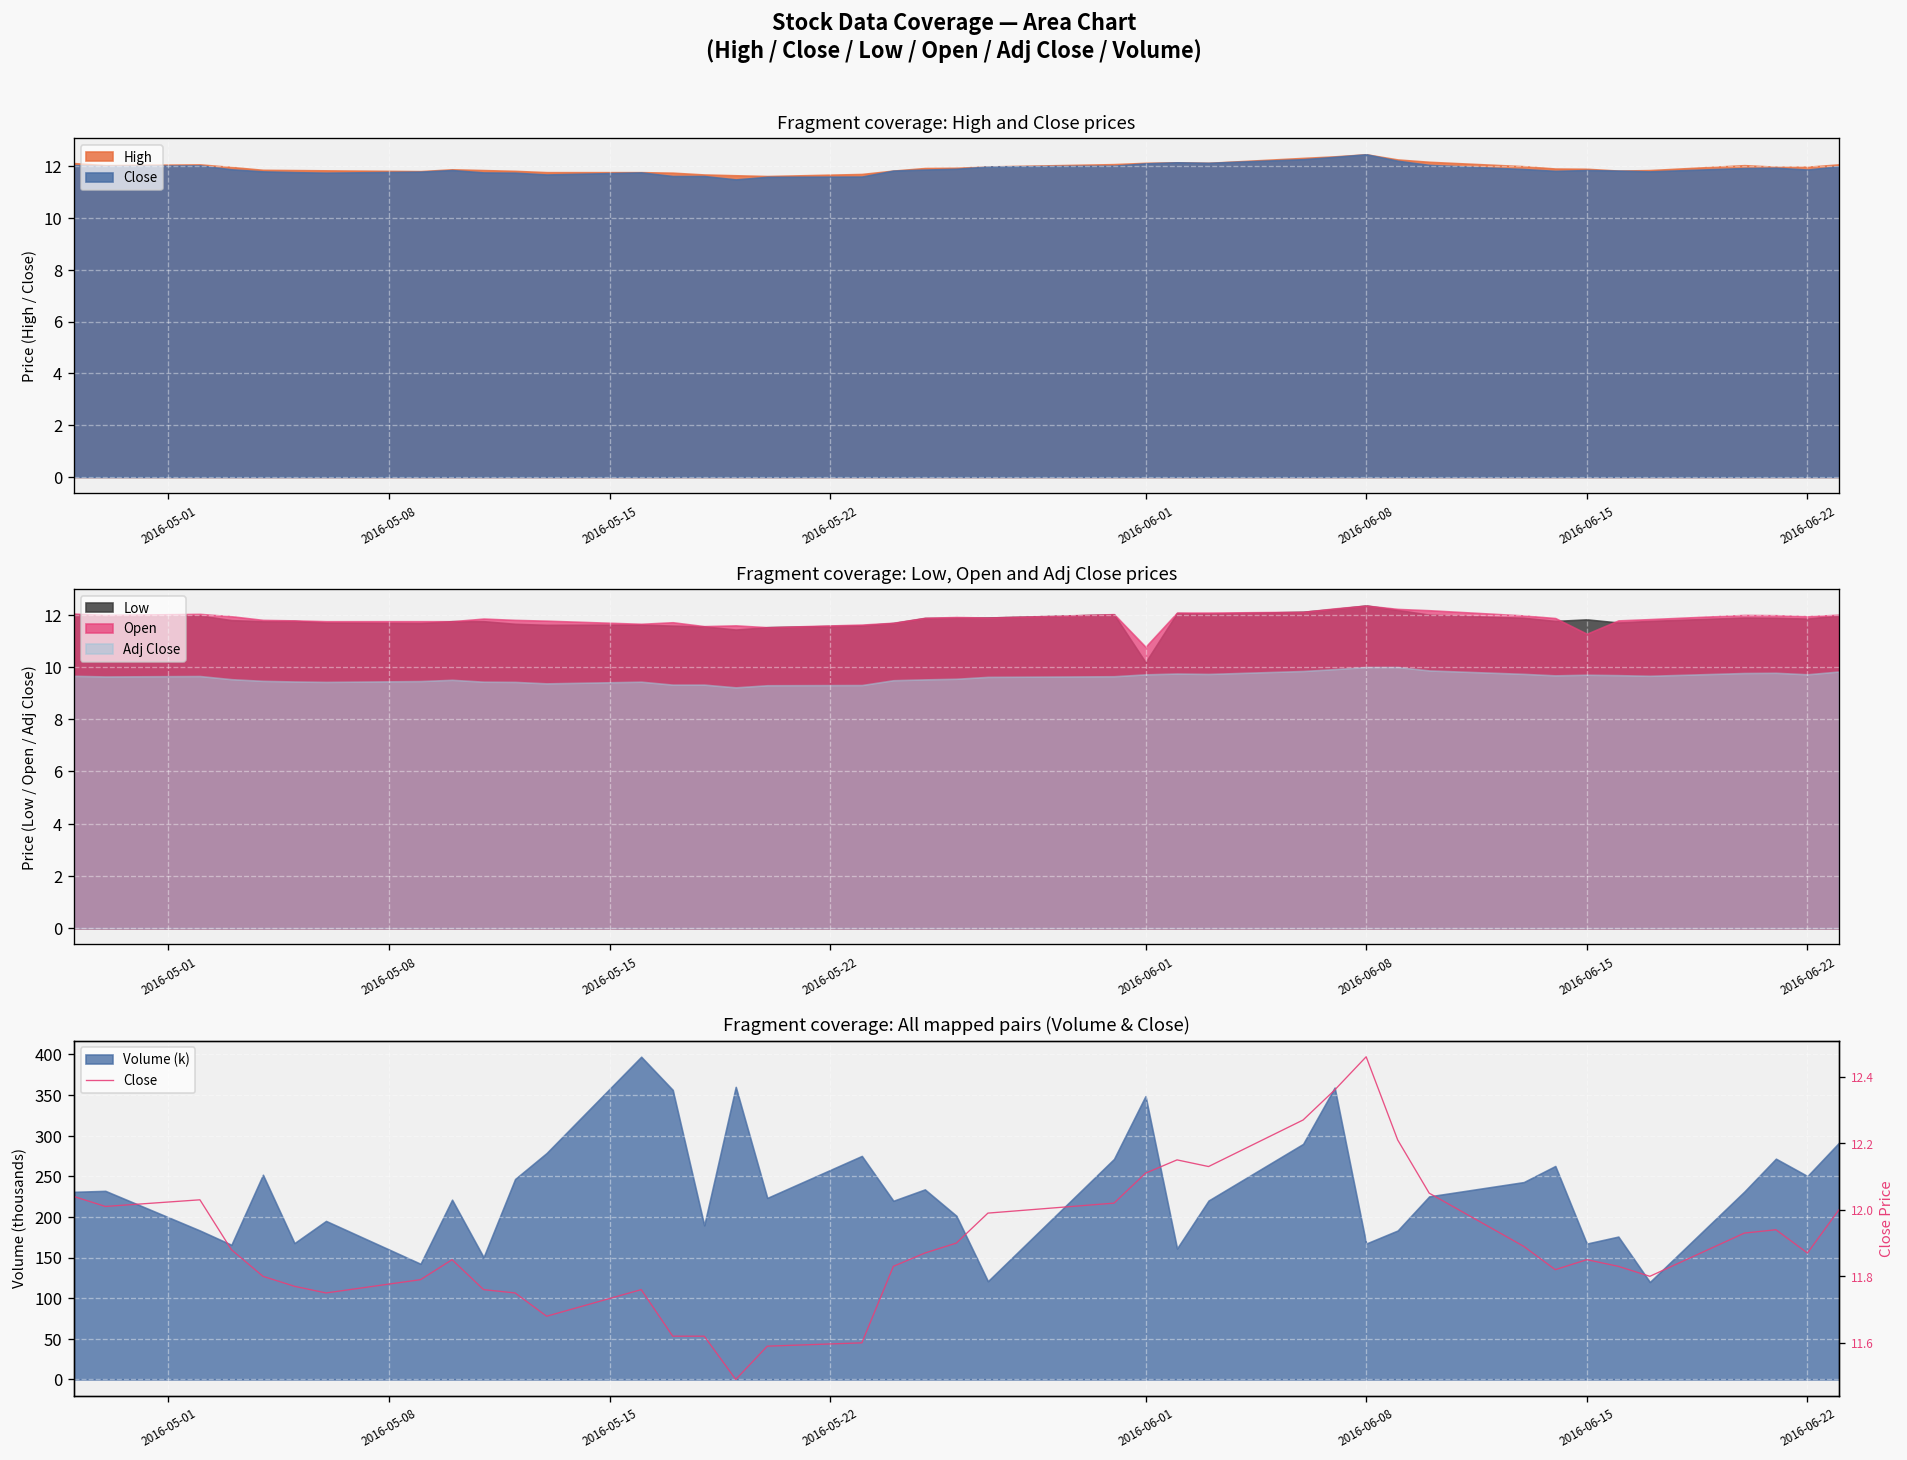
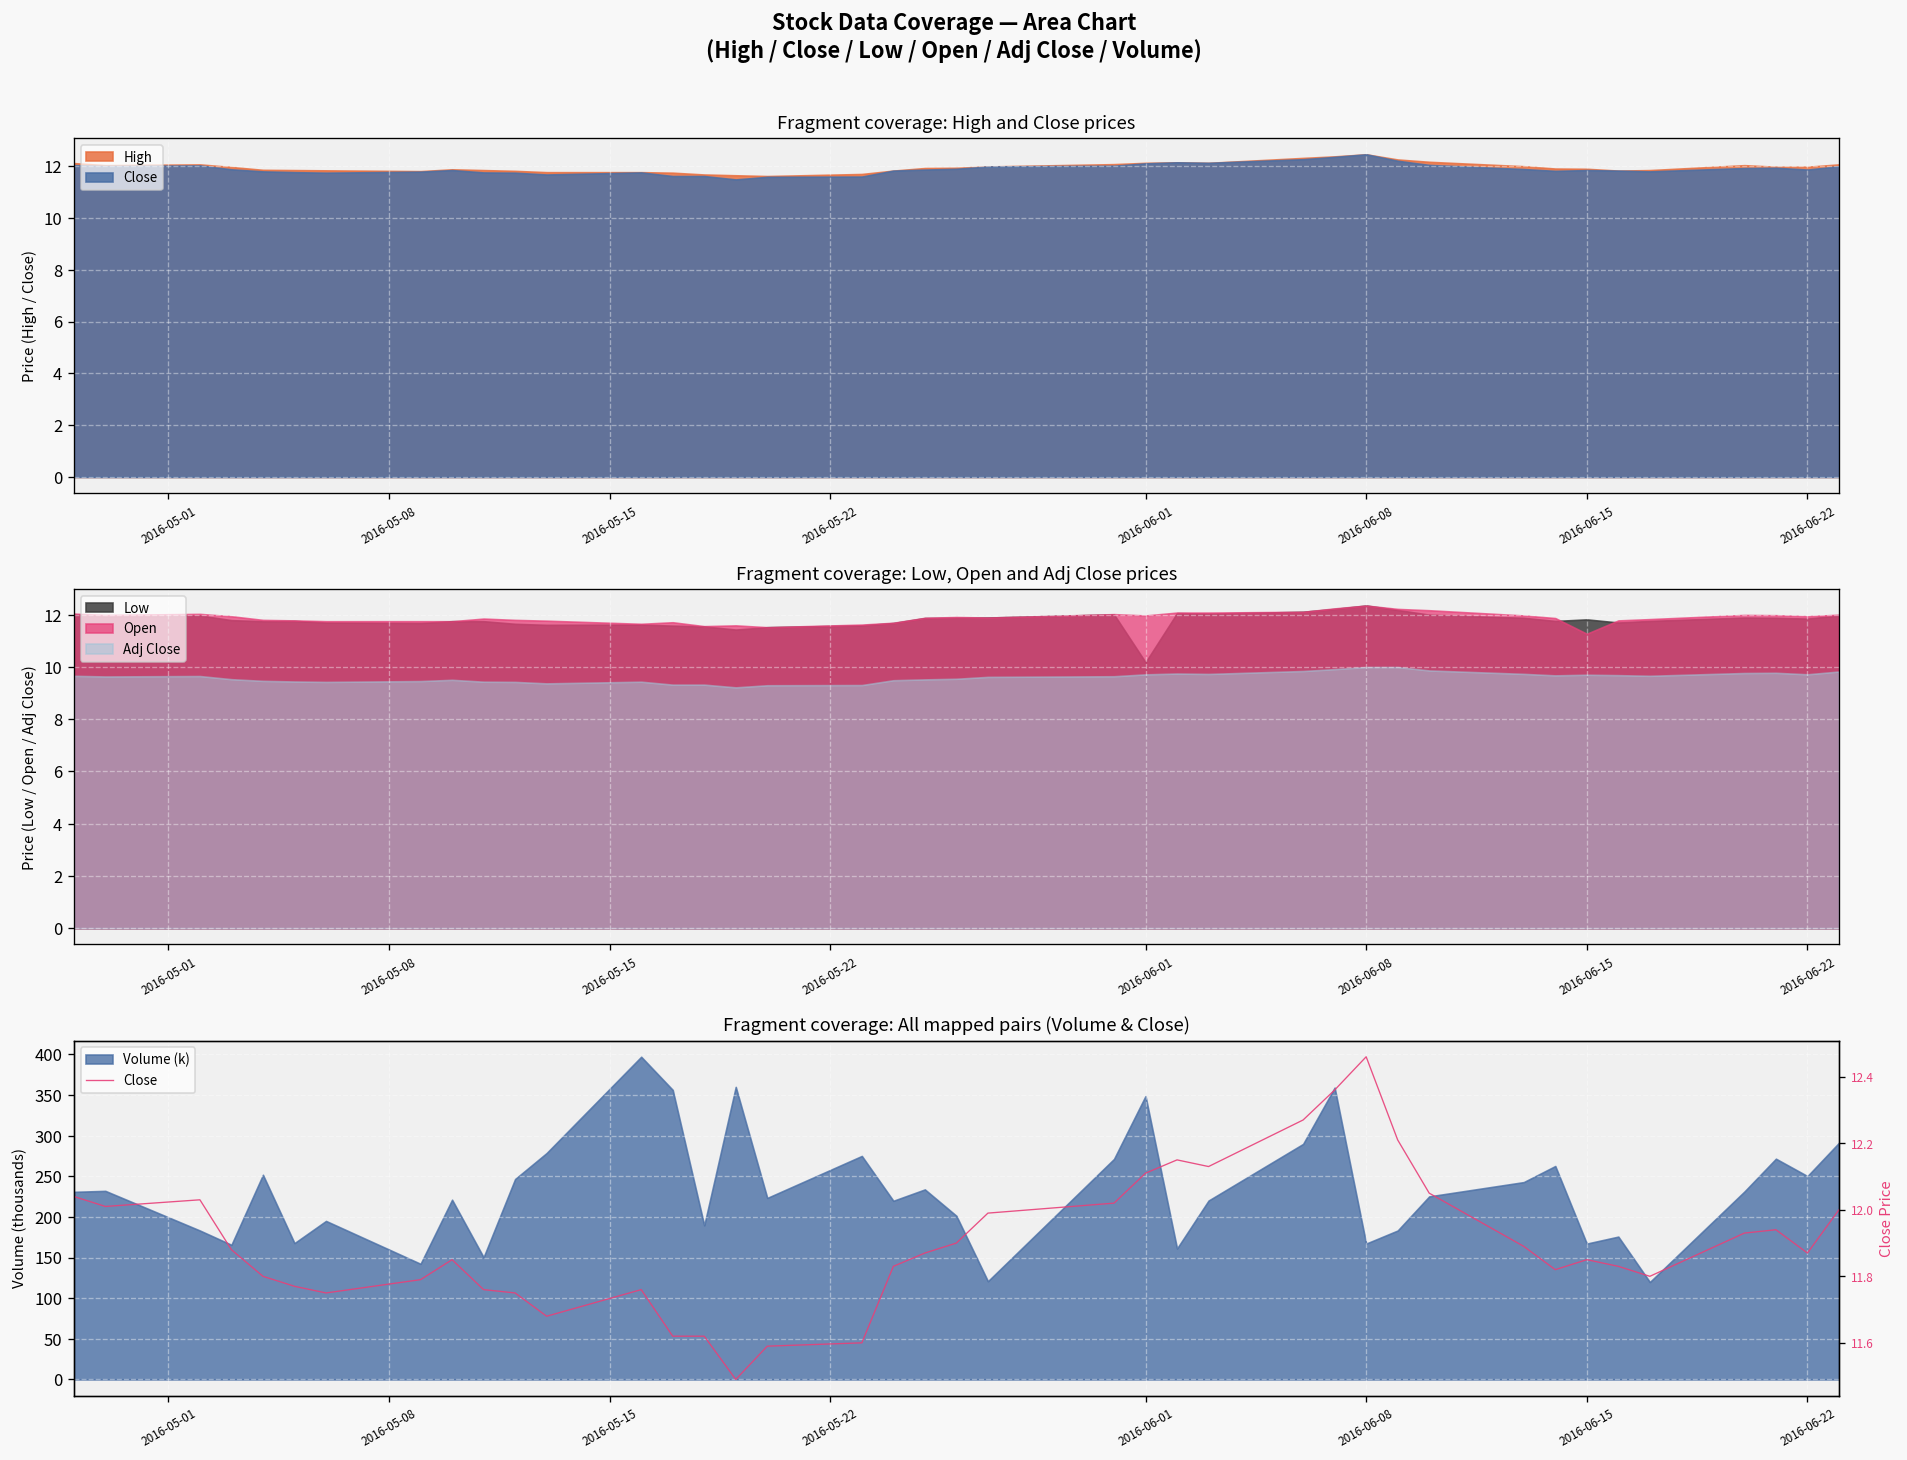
  {
    "Fragment coverage: Low, Open and Adj Close prices": {
      "Low": {
        "2016-06-01": 10.2,
        "2016-06-15": 11.8
      },
      "Open": {
-       "2016-06-01": 10.8,
+       "2016-06-01": 12.0,
        "2016-06-15": 11.3
      },
      "Adj Close": {
        "2016-06-01": 9.7,
        "2016-06-08": 10.0,
        "2016-06-15": 9.7,
        "2016-06-22": 9.7
      }
    }
  }
